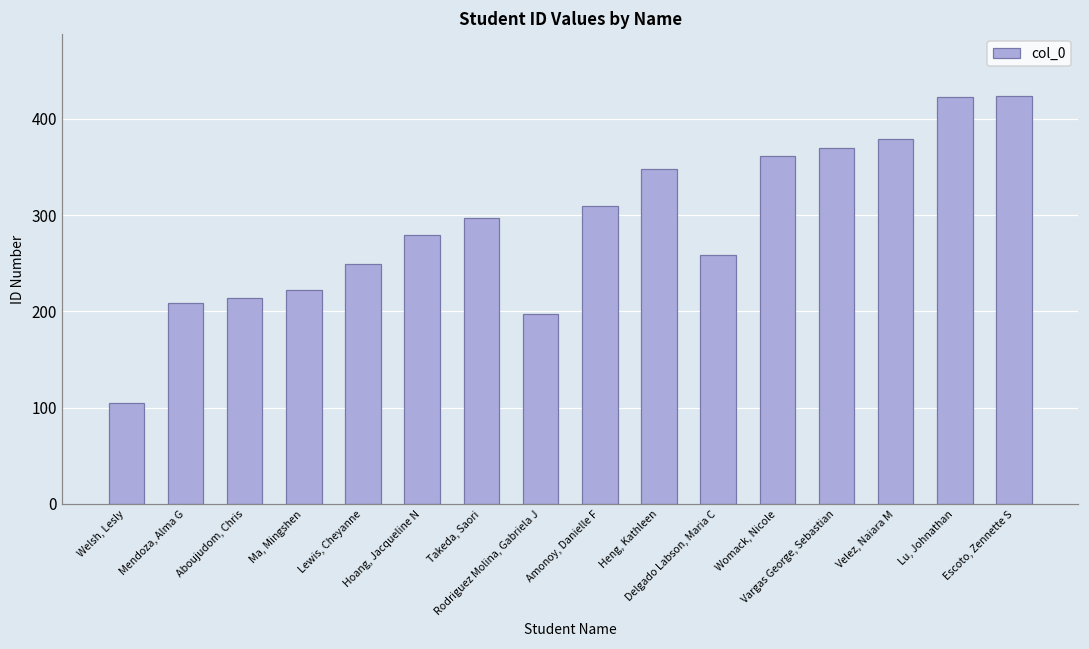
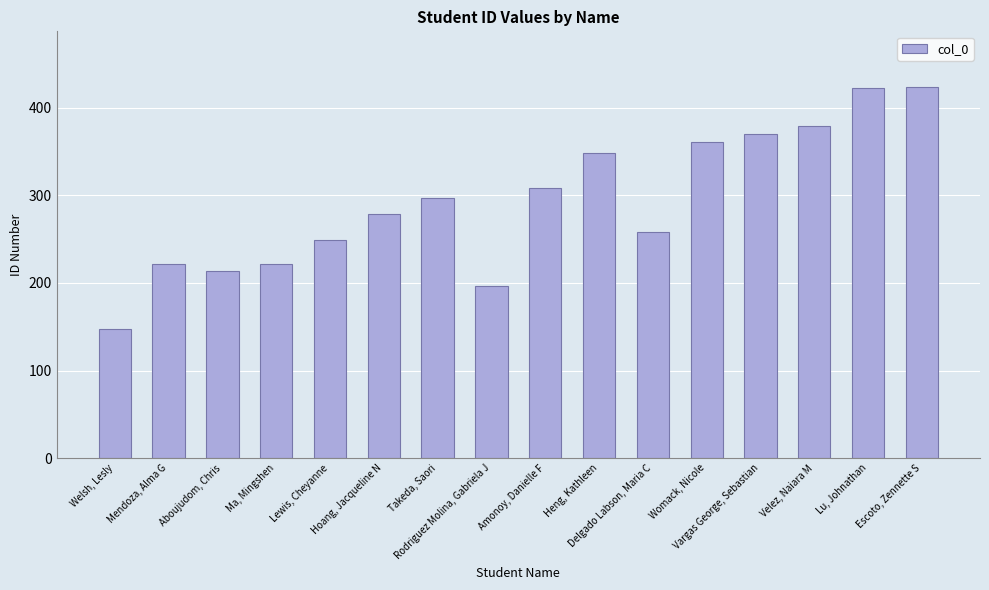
  {
-   "Welsh, Lesly": 110,
-   "Mendoza, Alma G": 210,
+   "Welsh, Lesly": 150,
+   "Mendoza, Alma G": 220,
    "Aboujudom, Chris": 210,
    "Ma, Mingshen": 220,
    "Lewis, Cheyanne": 250,
    "Hoang, Jacqueline N": 280,
    "Takeda, Saori": 300,
    "Rodriguez Molina, Gabriela J": 200,
    "Amonoy, Danielle F": 310,
    "Heng, Kathleen": 350,
    "Delgado Labson, Maria C": 260,
    "Womack, Nicole": 360,
    "Vargas George, Sebastian": 370,
    "Velez, Naiara M": 380,
    "Lu, Johnathan": 420,
    "Escoto, Zennette S": 420
  }
